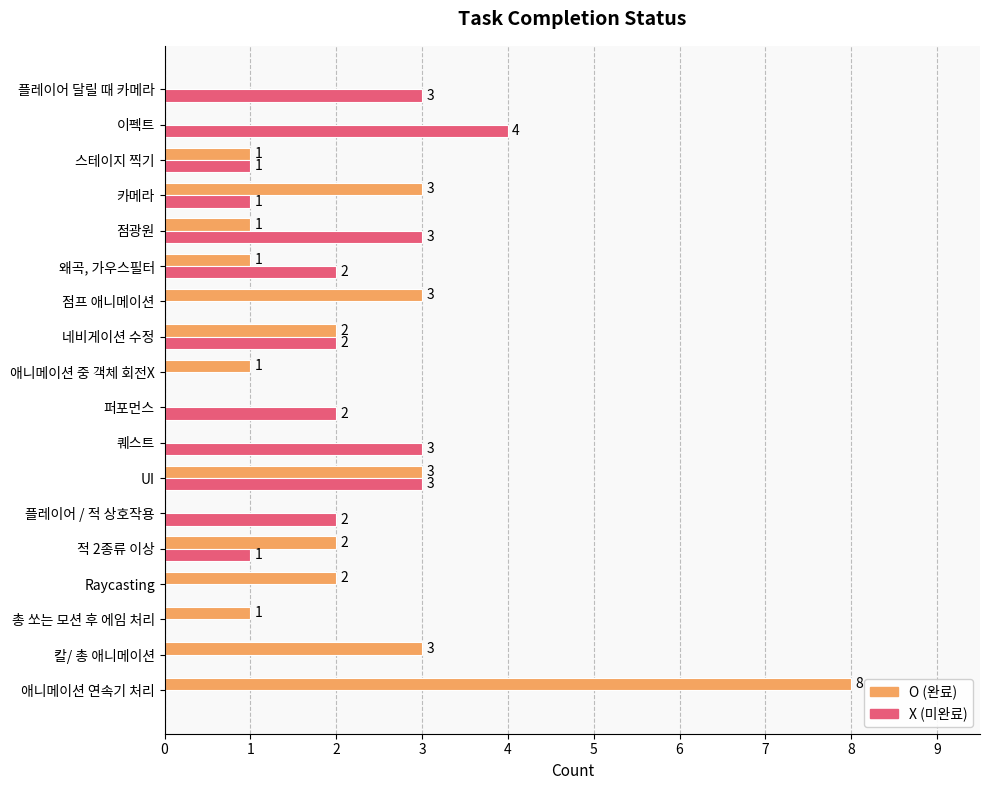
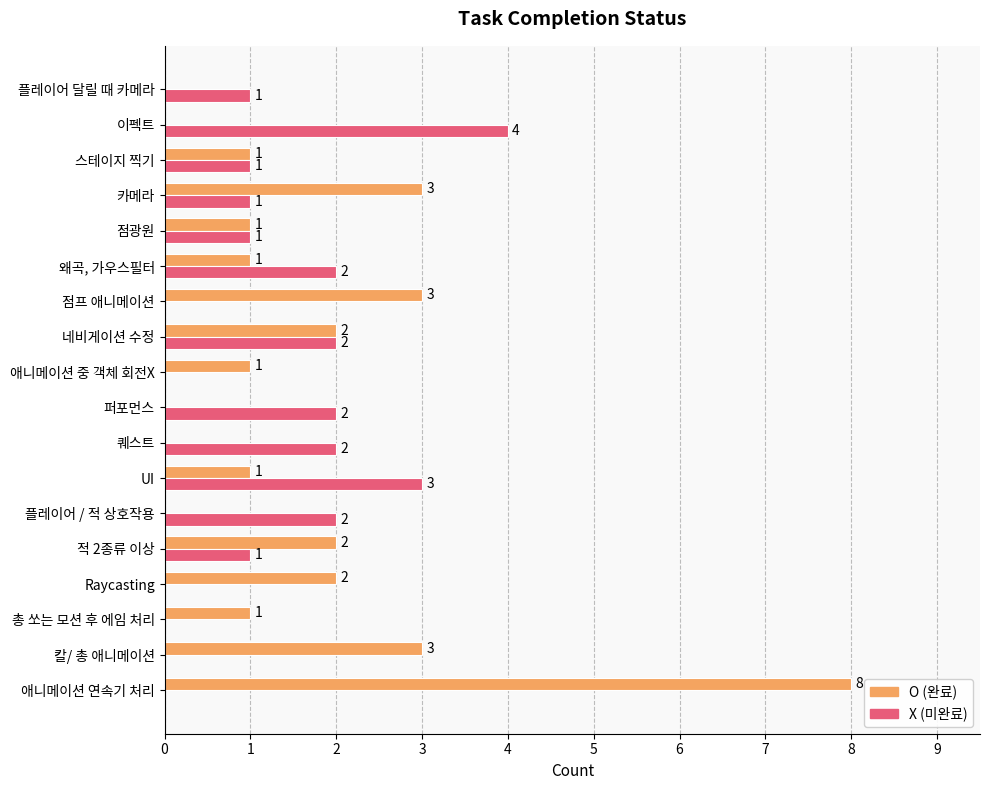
  {
    "O (완료)": {
      "스테이지 찍기": 1,
      "카메라": 3,
      "점광원": 1,
      "왜곡, 가우스필터": 1,
      "점프 애니메이션": 3,
      "네비게이션 수정": 2,
      "애니메이션 중 객체 회전X": 1,
-     "UI": 3,
+     "UI": 1,
      "적 2종류 이상": 2,
      "Raycasting": 2,
      "총 쏘는 모션 후 에임 처리": 1,
      "칼/ 총 애니메이션": 3,
      "애니메이션 연속기 처리": 8
    },
    "X (미완료)": {
-     "플레이어 달릴 때 카메라": 3,
+     "플레이어 달릴 때 카메라": 1,
      "이펙트": 4,
      "스테이지 찍기": 1,
      "카메라": 1,
-     "점광원": 3,
+     "점광원": 1,
      "왜곡, 가우스필터": 2,
      "네비게이션 수정": 2,
      "퍼포먼스": 2,
-     "퀘스트": 3,
+     "퀘스트": 2,
      "UI": 3,
      "플레이어 / 적 상호작용": 2,
      "적 2종류 이상": 1
    }
  }
